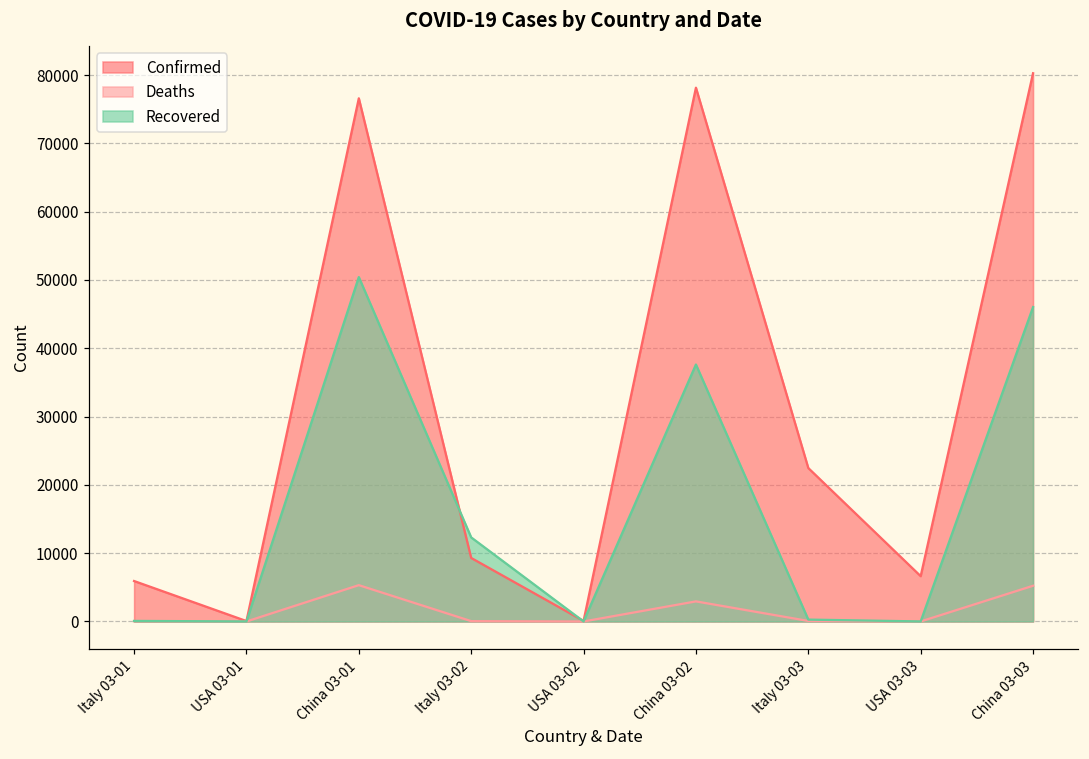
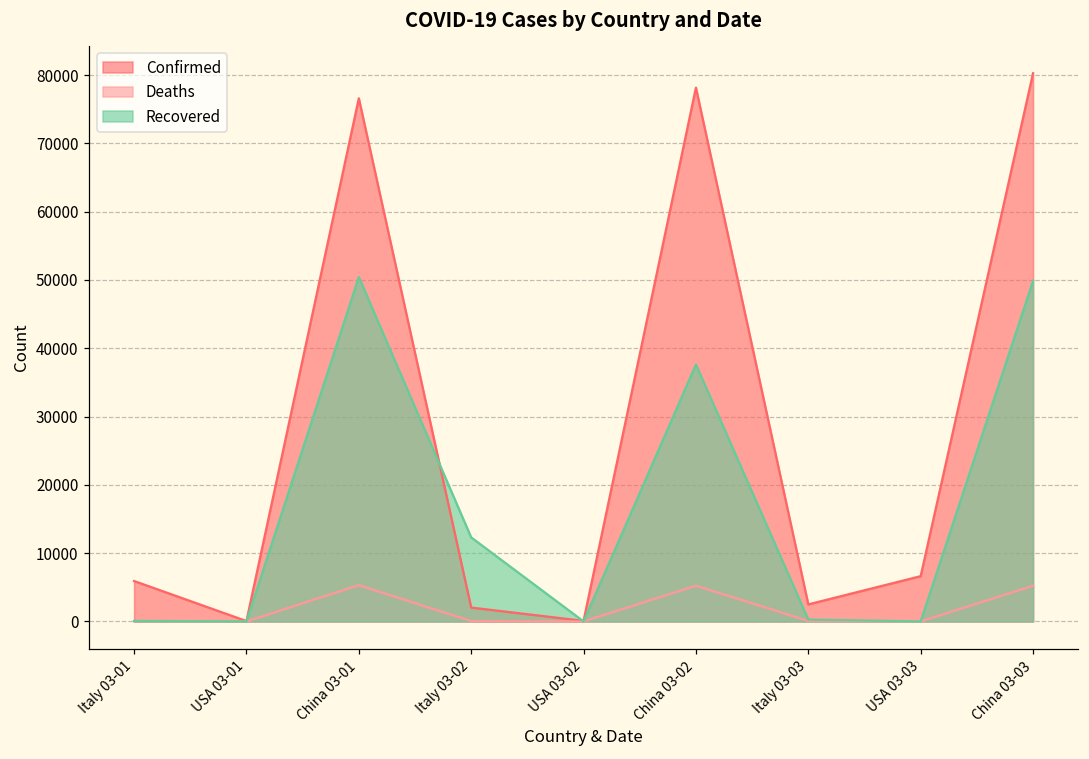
  {
    "Confirmed": {
      "Italy 03-01": 6000,
      "China 03-01": 77000,
-     "Italy 03-02": 9000,
+     "Italy 03-02": 2000,
      "China 03-02": 78000,
-     "Italy 03-03": 22000,
+     "Italy 03-03": 3000,
      "USA 03-03": 7000,
      "China 03-03": 80000
    },
    "Deaths": {
      "China 03-01": 5000,
      "Italy 03-02": 0,
-     "China 03-02": 3000,
+     "China 03-02": 5000,
      "China 03-03": 5000
    },
    "Recovered": {
      "China 03-01": 50000,
      "Italy 03-02": 12000,
      "China 03-02": 38000,
-     "China 03-03": 46000
+     "China 03-03": 50000
    }
  }
